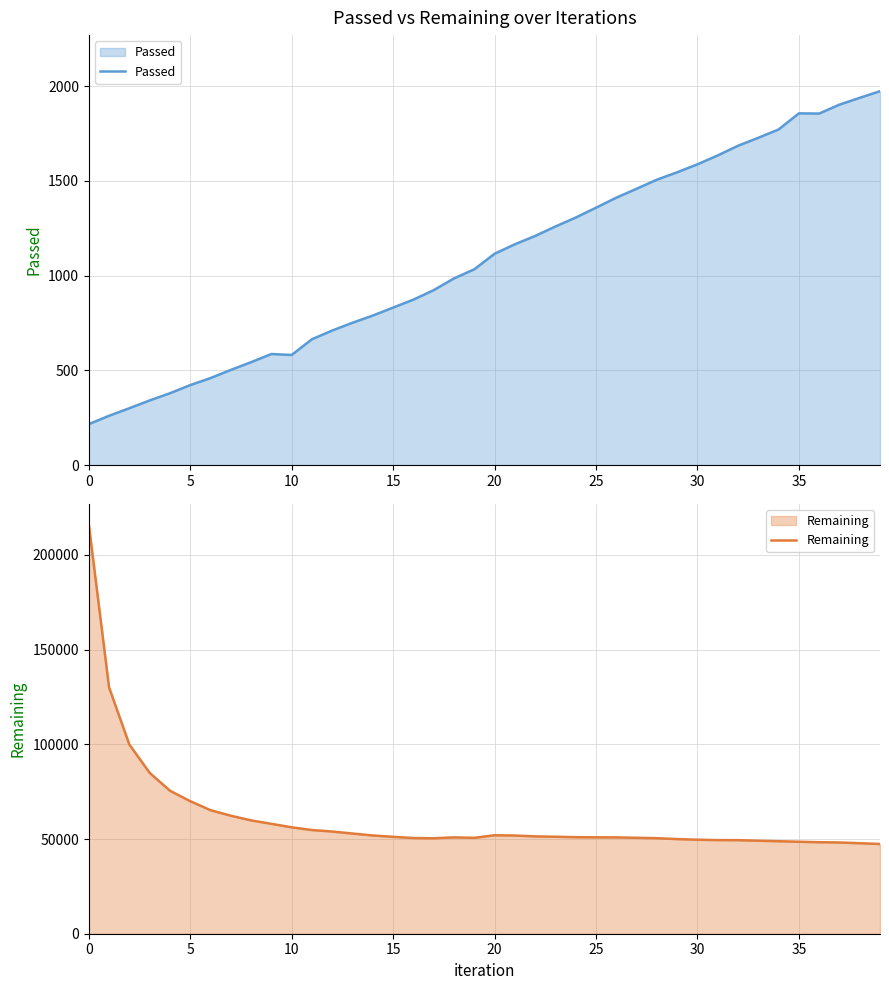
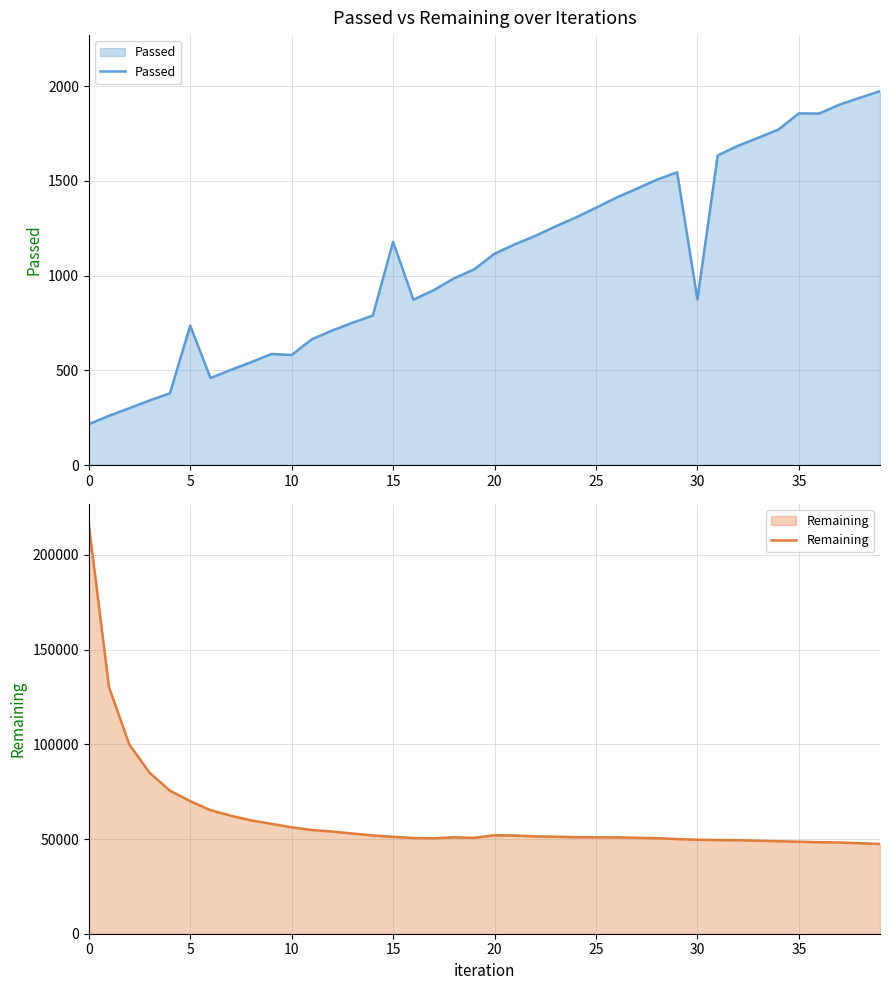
  {
    "Passed vs Remaining over Iterations": {
      "0": 220,
-     "5": 420,
+     "5": 740,
      "10": 580,
-     "15": 830,
+     "15": 1180,
      "20": 1120,
      "25": 1360,
-     "30": 1590,
+     "30": 870,
      "35": 1860
    }
  }
